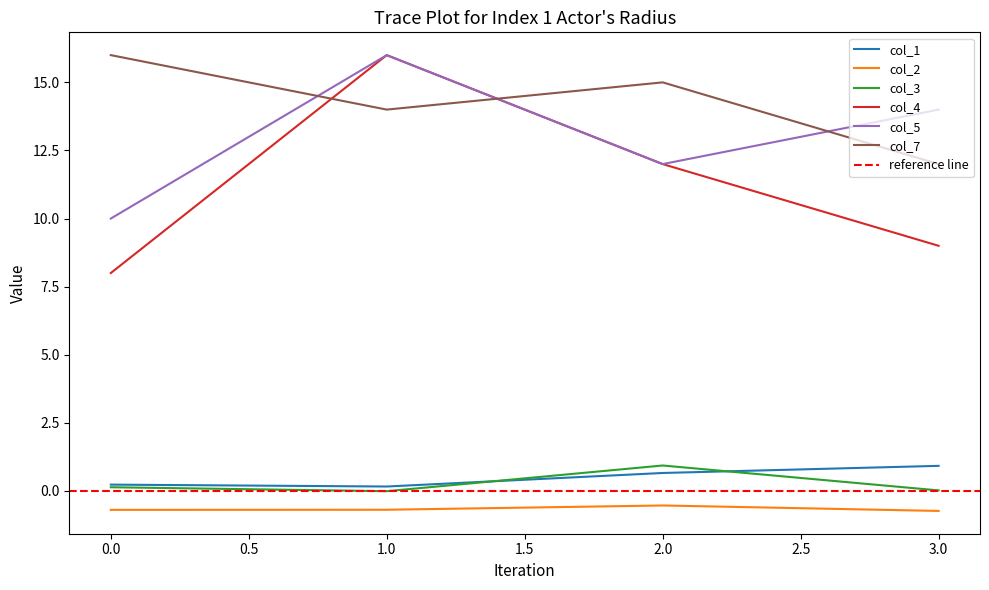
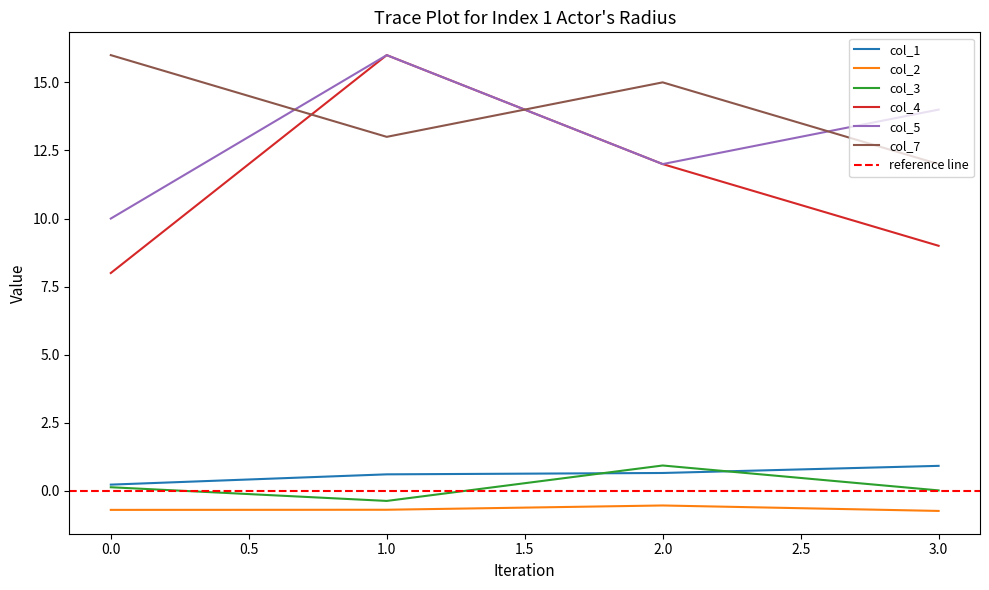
  {
    "col_1": {
      "0.0": 0.2,
-     "1.0": 0.2,
+     "1.0": 0.6,
      "2.0": 0.7,
      "3.0": 0.9
    },
    "col_2": {
      "0.0": -0.7,
      "1.0": -0.7,
      "2.0": -0.5,
      "3.0": -0.7
    },
    "col_3": {
      "0.0": 0.1,
-     "1.0": 0.0,
+     "1.0": -0.4,
      "2.0": 0.9,
      "3.0": 0.0
    },
    "col_4": {
      "0.0": 8.0,
      "3.0": 9.0
    },
    "col_5": {
      "0.0": 10.0
    },
    "col_7": {
      "0.0": 16,
-     "1.0": 14,
+     "1.0": 13,
      "2.0": 15
    }
  }
